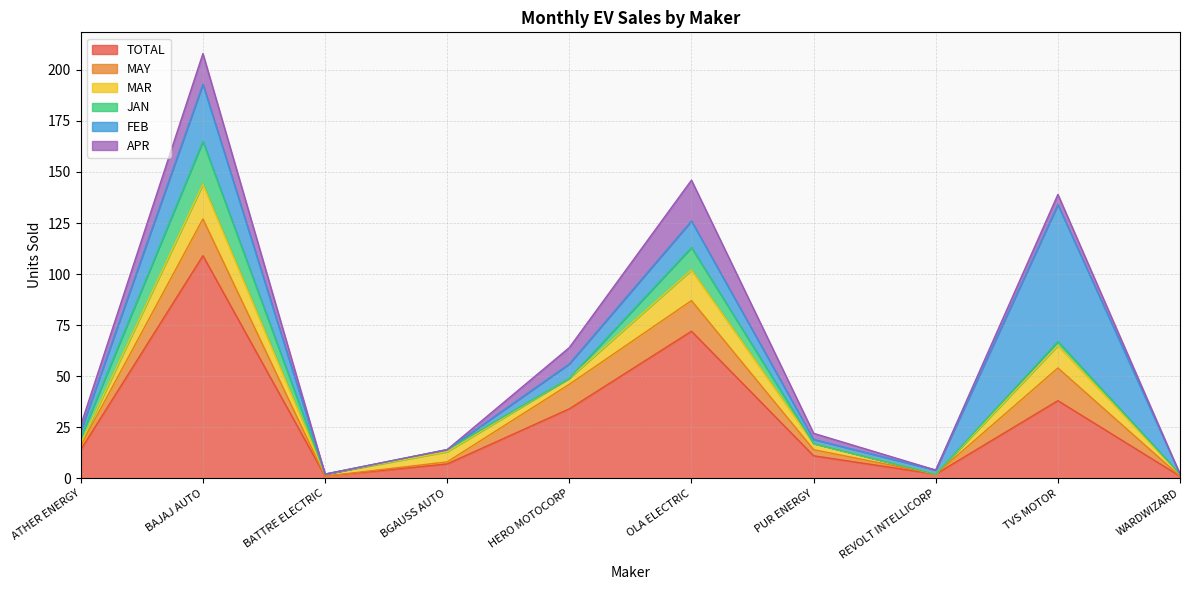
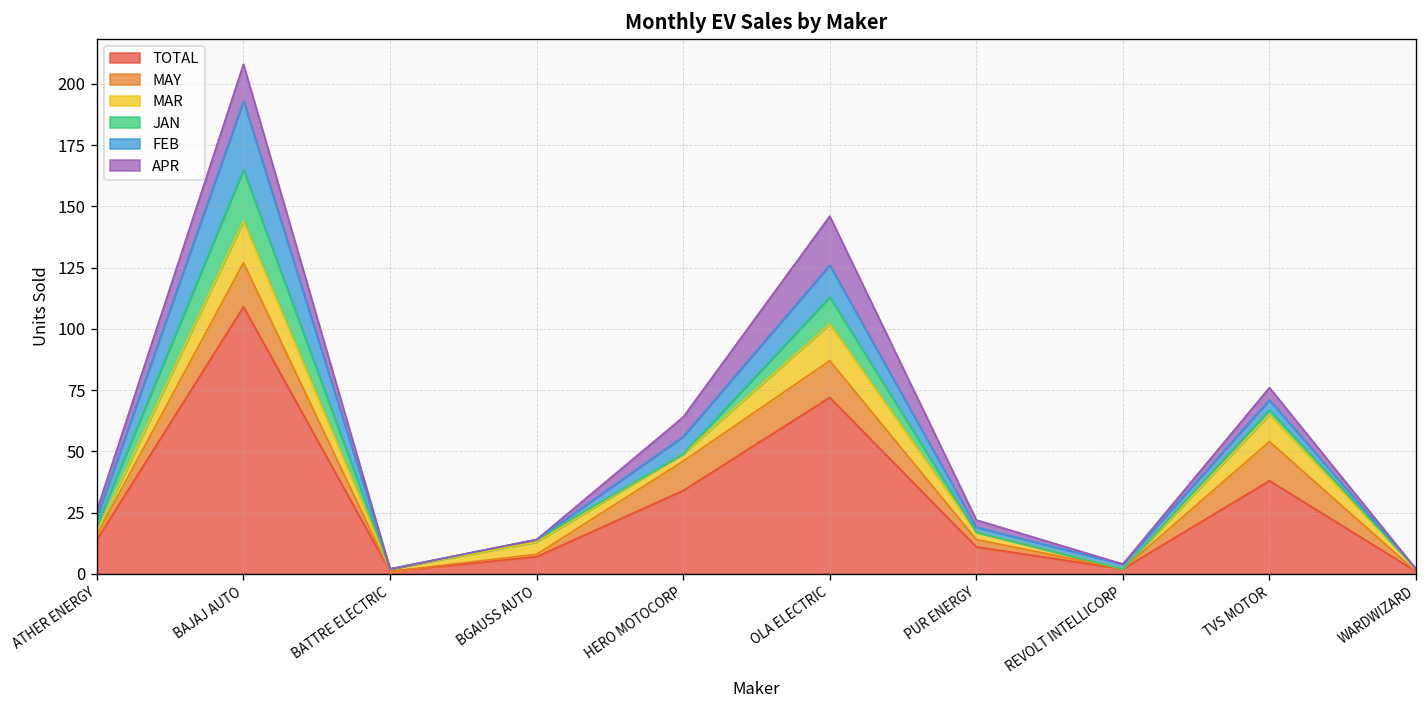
  {
    "MAR": {
      "BAJAJ AUTO": 17,
      "OLA ELECTRIC": 15,
      "TVS MOTOR": 11
    },
    "JAN": {
      "ATHER ENERGY": 3,
      "BAJAJ AUTO": 21,
      "OLA ELECTRIC": 11,
      "TVS MOTOR": 2
    },
    "FEB": {
      "ATHER ENERGY": 3,
      "BAJAJ AUTO": 28,
      "HERO MOTOCORP": 7,
      "OLA ELECTRIC": 13,
      "PUR ENERGY": 2,
-     "TVS MOTOR": 67
+     "TVS MOTOR": 4
    },
    "APR": {
      "ATHER ENERGY": 3,
      "BAJAJ AUTO": 15,
      "HERO MOTOCORP": 8,
      "OLA ELECTRIC": 20,
      "PUR ENERGY": 3,
      "TVS MOTOR": 5
    }
  }
